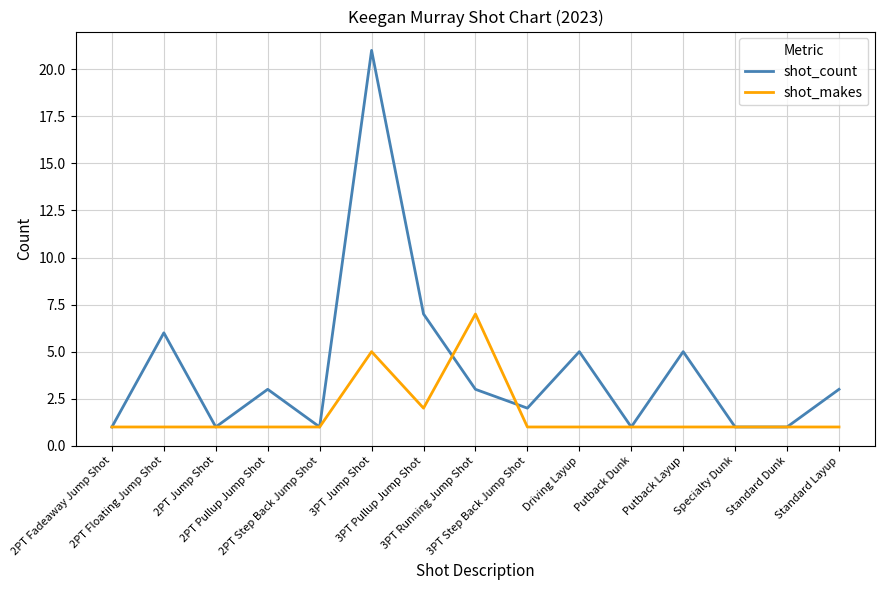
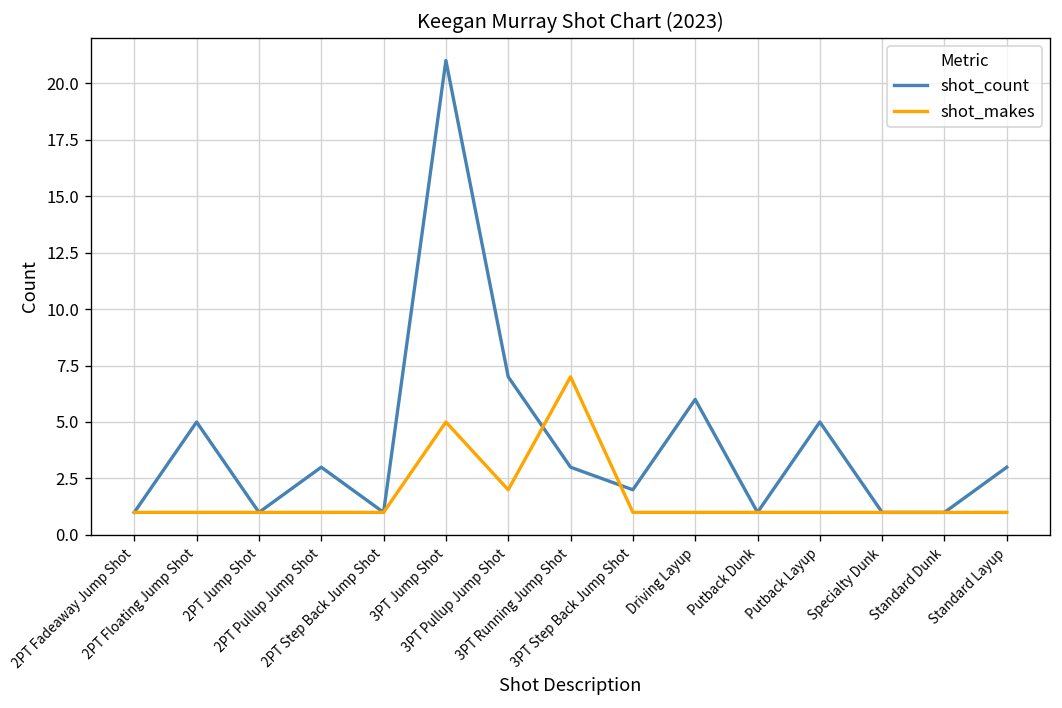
  {
    "shot_count": {
-     "2PT Floating Jump Shot": 6,
+     "2PT Floating Jump Shot": 5,
      "2PT Pullup Jump Shot": 3,
      "3PT Jump Shot": 21,
      "3PT Pullup Jump Shot": 7,
      "3PT Running Jump Shot": 3,
      "3PT Step Back Jump Shot": 2,
-     "Driving Layup": 5,
+     "Driving Layup": 6,
      "Putback Layup": 5,
      "Standard Layup": 3
    },
    "shot_makes": {
      "2PT Floating Jump Shot": 1,
      "2PT Pullup Jump Shot": 1,
      "3PT Jump Shot": 5,
      "3PT Pullup Jump Shot": 2,
      "3PT Running Jump Shot": 7,
      "3PT Step Back Jump Shot": 1,
      "Driving Layup": 1,
      "Putback Layup": 1,
      "Standard Layup": 1
    }
  }
